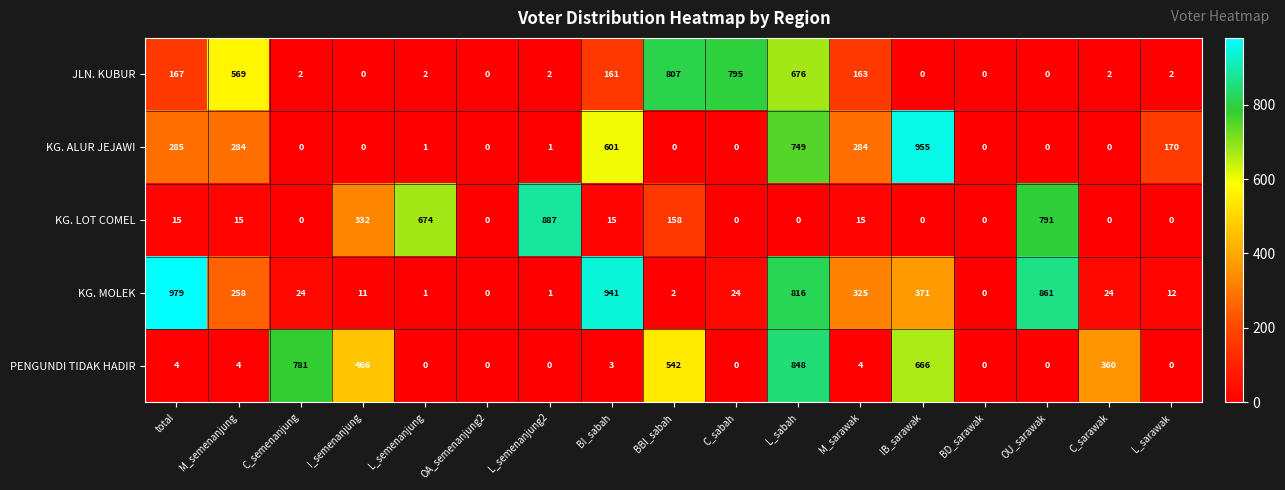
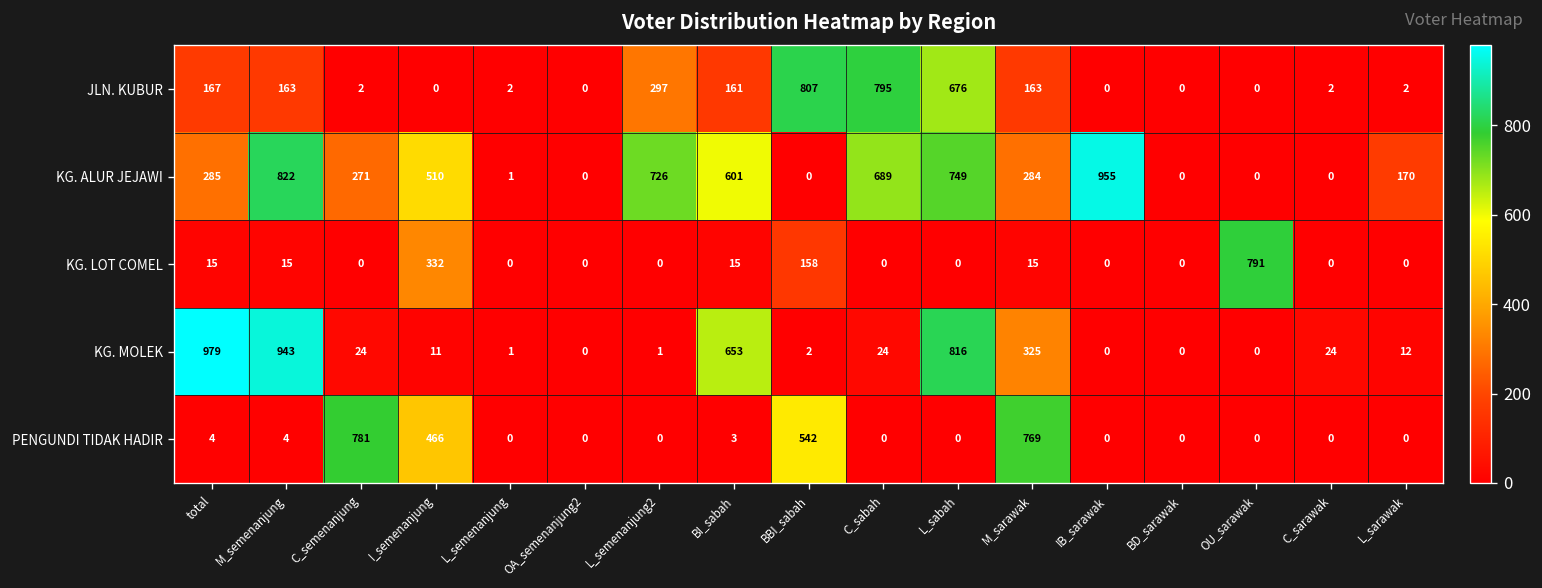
  {
    "JLN. KUBUR": {
      "total": 167,
-     "M_semenanjung": 569,
+     "M_semenanjung": 163,
      "C_semenanjung": 2,
      "I_semenanjung": 0,
      "L_semenanjung": 2,
      "OA_semenanjung2": 0,
-     "L_semenanjung2": 2,
+     "L_semenanjung2": 297,
      "BI_sabah": 161,
      "BBI_sabah": 807,
      "C_sabah": 795,
      "L_sabah": 676,
      "M_sarawak": 163,
      "IB_sarawak": 0,
      "BD_sarawak": 0,
      "OU_sarawak": 0,
      "C_sarawak": 2,
      "L_sarawak": 2
    },
    "KG. ALUR JEJAWI": {
      "total": 285,
-     "M_semenanjung": 284,
-     "C_semenanjung": 0,
-     "I_semenanjung": 0,
+     "M_semenanjung": 822,
+     "C_semenanjung": 271,
+     "I_semenanjung": 510,
      "L_semenanjung": 1,
      "OA_semenanjung2": 0,
-     "L_semenanjung2": 1,
+     "L_semenanjung2": 726,
      "BI_sabah": 601,
      "BBI_sabah": 0,
-     "C_sabah": 0,
+     "C_sabah": 689,
      "L_sabah": 749,
      "M_sarawak": 284,
      "IB_sarawak": 955,
      "BD_sarawak": 0,
      "OU_sarawak": 0,
      "C_sarawak": 0,
      "L_sarawak": 170
    },
    "KG. LOT COMEL": {
      "total": 15,
      "M_semenanjung": 15,
      "C_semenanjung": 0,
      "I_semenanjung": 332,
-     "L_semenanjung": 674,
+     "L_semenanjung": 0,
      "OA_semenanjung2": 0,
-     "L_semenanjung2": 887,
+     "L_semenanjung2": 0,
      "BI_sabah": 15,
      "BBI_sabah": 158,
      "C_sabah": 0,
      "L_sabah": 0,
      "M_sarawak": 15,
      "IB_sarawak": 0,
      "BD_sarawak": 0,
      "OU_sarawak": 791,
      "C_sarawak": 0,
      "L_sarawak": 0
    },
    "KG. MOLEK": {
      "total": 979,
-     "M_semenanjung": 258,
+     "M_semenanjung": 943,
      "C_semenanjung": 24,
      "I_semenanjung": 11,
      "L_semenanjung": 1,
      "OA_semenanjung2": 0,
      "L_semenanjung2": 1,
-     "BI_sabah": 941,
+     "BI_sabah": 653,
      "BBI_sabah": 2,
      "C_sabah": 24,
      "L_sabah": 816,
      "M_sarawak": 325,
-     "IB_sarawak": 371,
+     "IB_sarawak": 0,
      "BD_sarawak": 0,
-     "OU_sarawak": 861,
+     "OU_sarawak": 0,
      "C_sarawak": 24,
      "L_sarawak": 12
    },
    "PENGUNDI TIDAK HADIR": {
      "total": 4,
      "M_semenanjung": 4,
      "C_semenanjung": 781,
      "I_semenanjung": 466,
      "L_semenanjung": 0,
      "OA_semenanjung2": 0,
      "L_semenanjung2": 0,
      "BI_sabah": 3,
      "BBI_sabah": 542,
      "C_sabah": 0,
-     "L_sabah": 848,
-     "M_sarawak": 4,
-     "IB_sarawak": 666,
+     "L_sabah": 0,
+     "M_sarawak": 769,
+     "IB_sarawak": 0,
      "BD_sarawak": 0,
      "OU_sarawak": 0,
-     "C_sarawak": 360,
+     "C_sarawak": 0,
      "L_sarawak": 0
    }
  }
